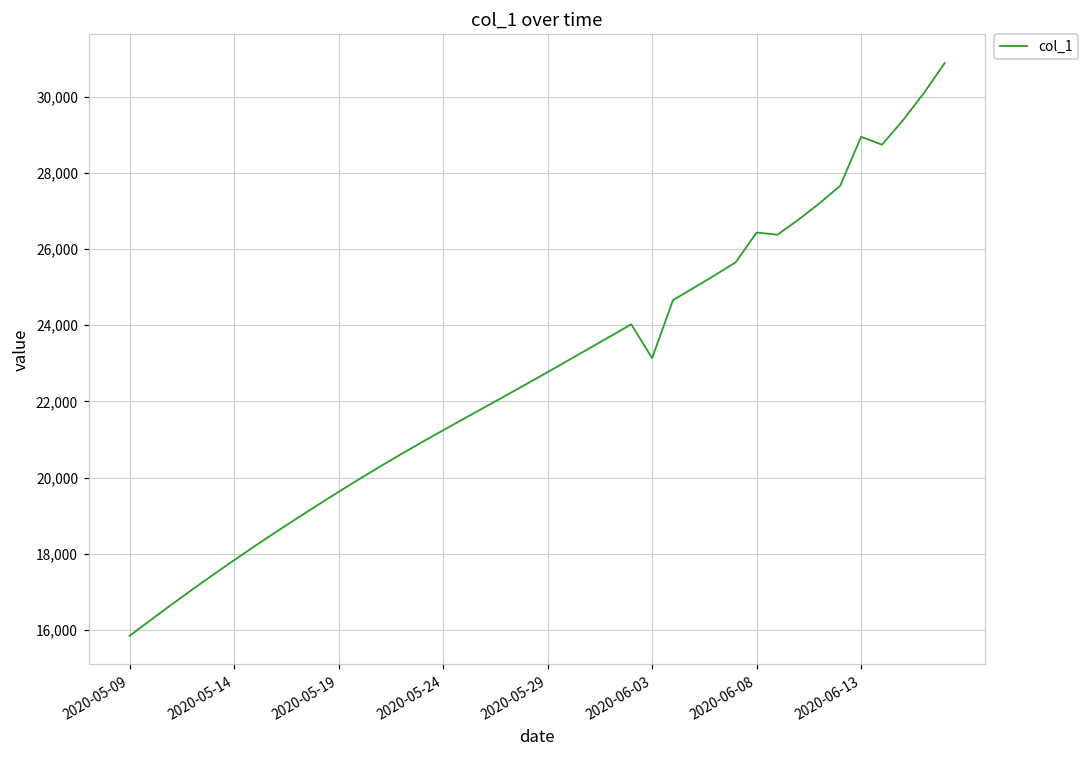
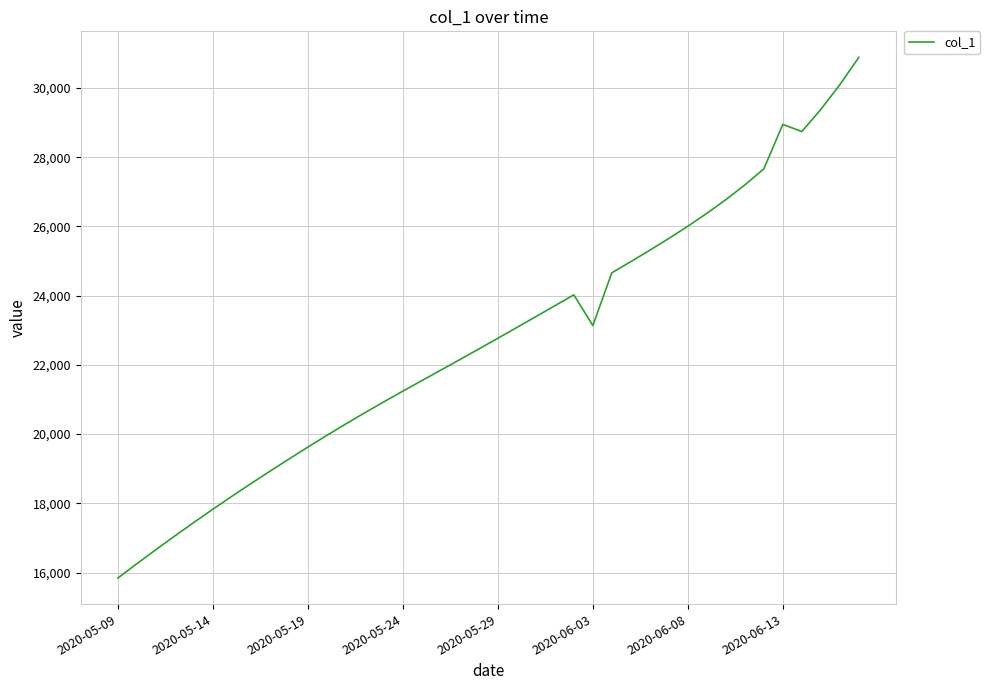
  {
    "2020-05-09": "15,800",
    "2020-05-14": "17,800",
    "2020-05-19": "19,600",
    "2020-05-24": "21,200",
    "2020-05-29": "22,800",
    "2020-06-03": "23,100",
-   "2020-06-08": "26,400",
+   "2020-06-08": "26,000",
    "2020-06-13": "28,900"
  }
